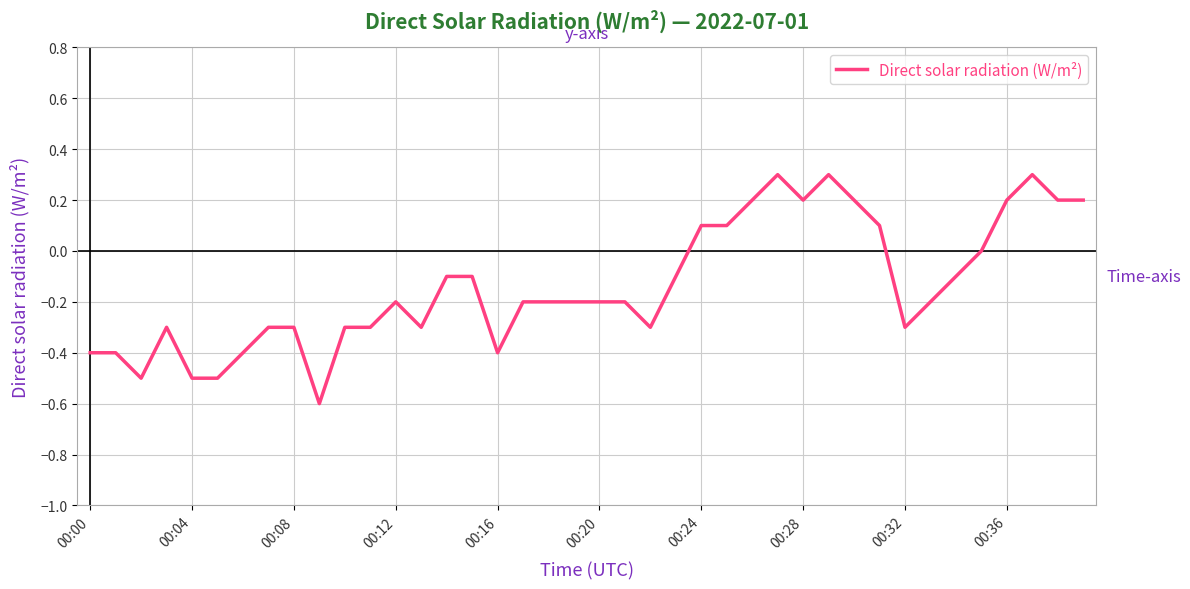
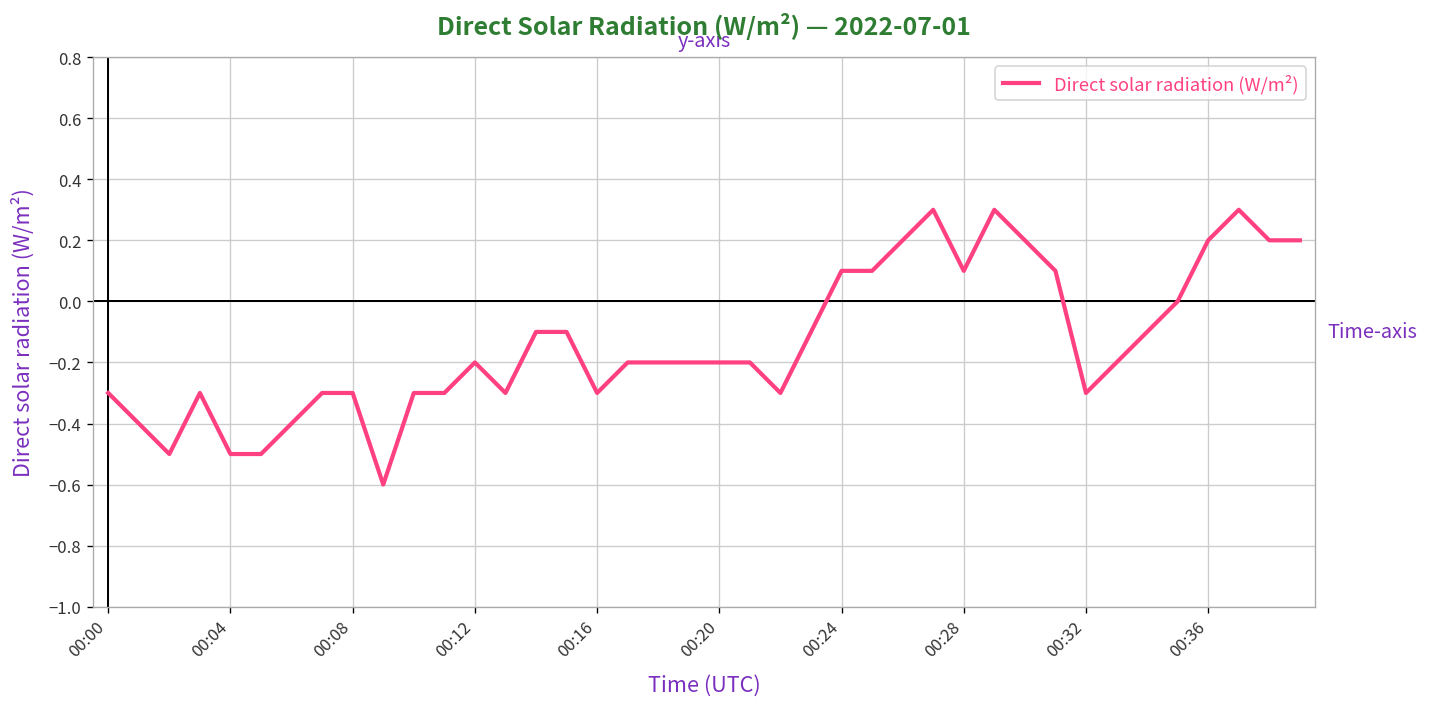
  {
-   "00:00": -0.4,
+   "00:00": -0.3,
    "00:04": -0.5,
    "00:08": -0.3,
    "00:12": -0.2,
-   "00:16": -0.4,
+   "00:16": -0.3,
    "00:20": -0.2,
    "00:24": 0.1,
-   "00:28": 0.2,
+   "00:28": 0.1,
    "00:32": -0.3,
    "00:36": 0.2
  }
